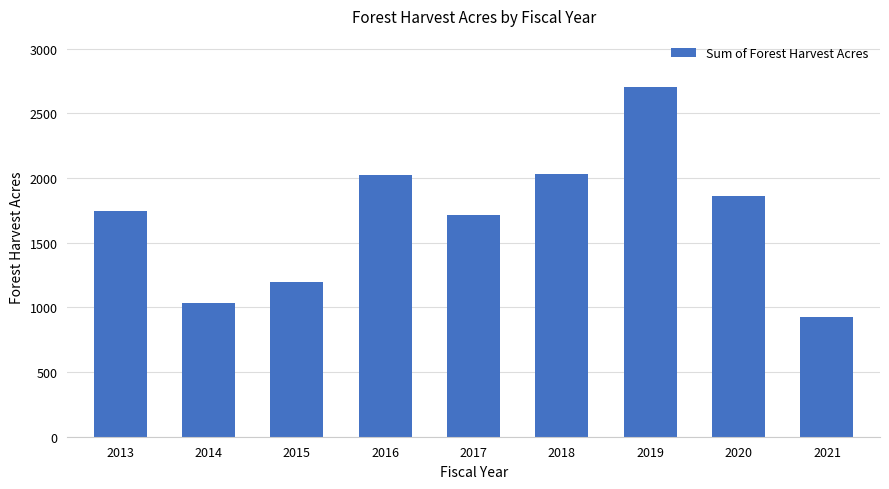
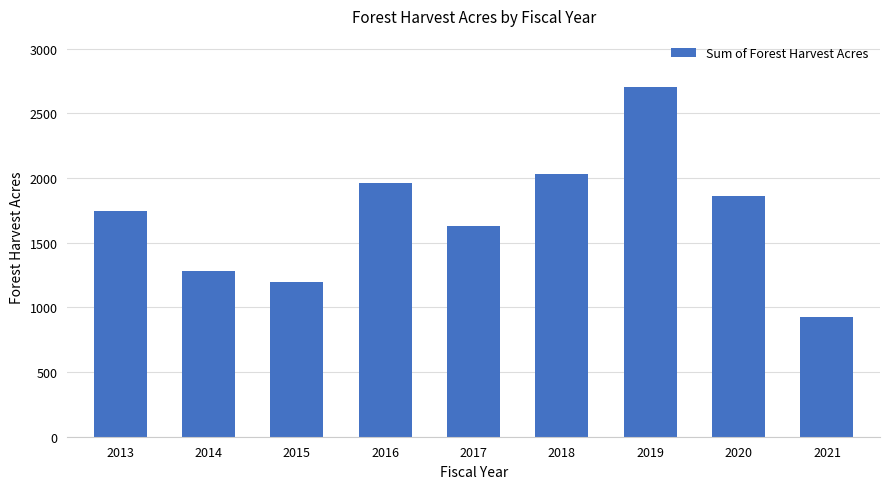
  {
    "2013": 1750,
-   "2014": 1040,
+   "2014": 1280,
    "2015": 1200,
-   "2016": 2030,
-   "2017": 1710,
+   "2016": 1960,
+   "2017": 1630,
    "2018": 2030,
    "2019": 2700,
    "2020": 1860,
    "2021": 920
  }
